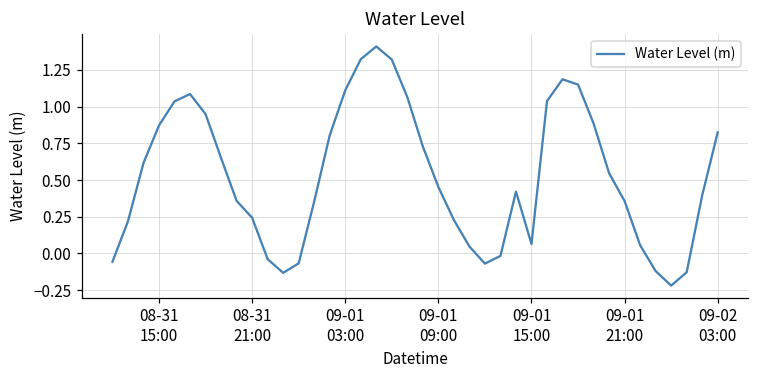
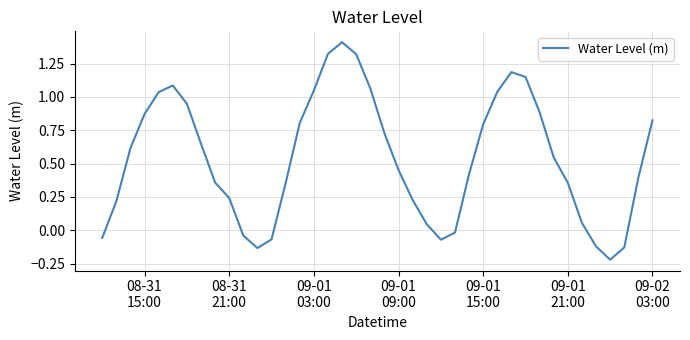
  {
    "08-31 15:00": 0.87,
    "08-31 21:00": 0.24,
-   "09-01 03:00": 1.11,
+   "09-01 03:00": 1.05,
    "09-01 09:00": 0.45,
-   "09-01 15:00": 0.06,
+   "09-01 15:00": 0.80,
    "09-01 21:00": 0.36,
    "09-02 03:00": 0.83
  }
